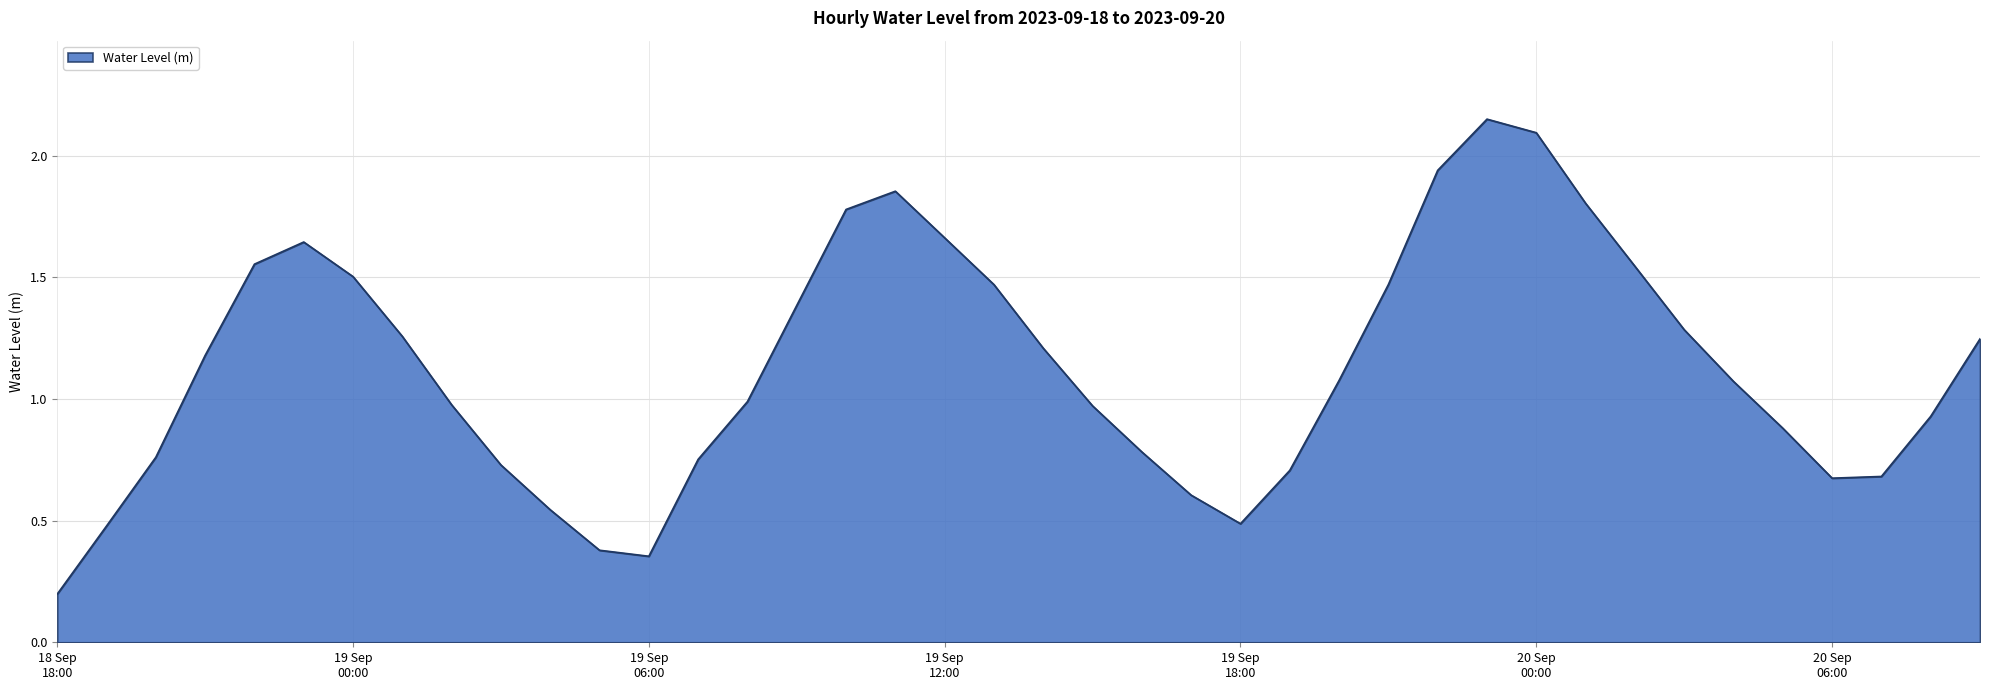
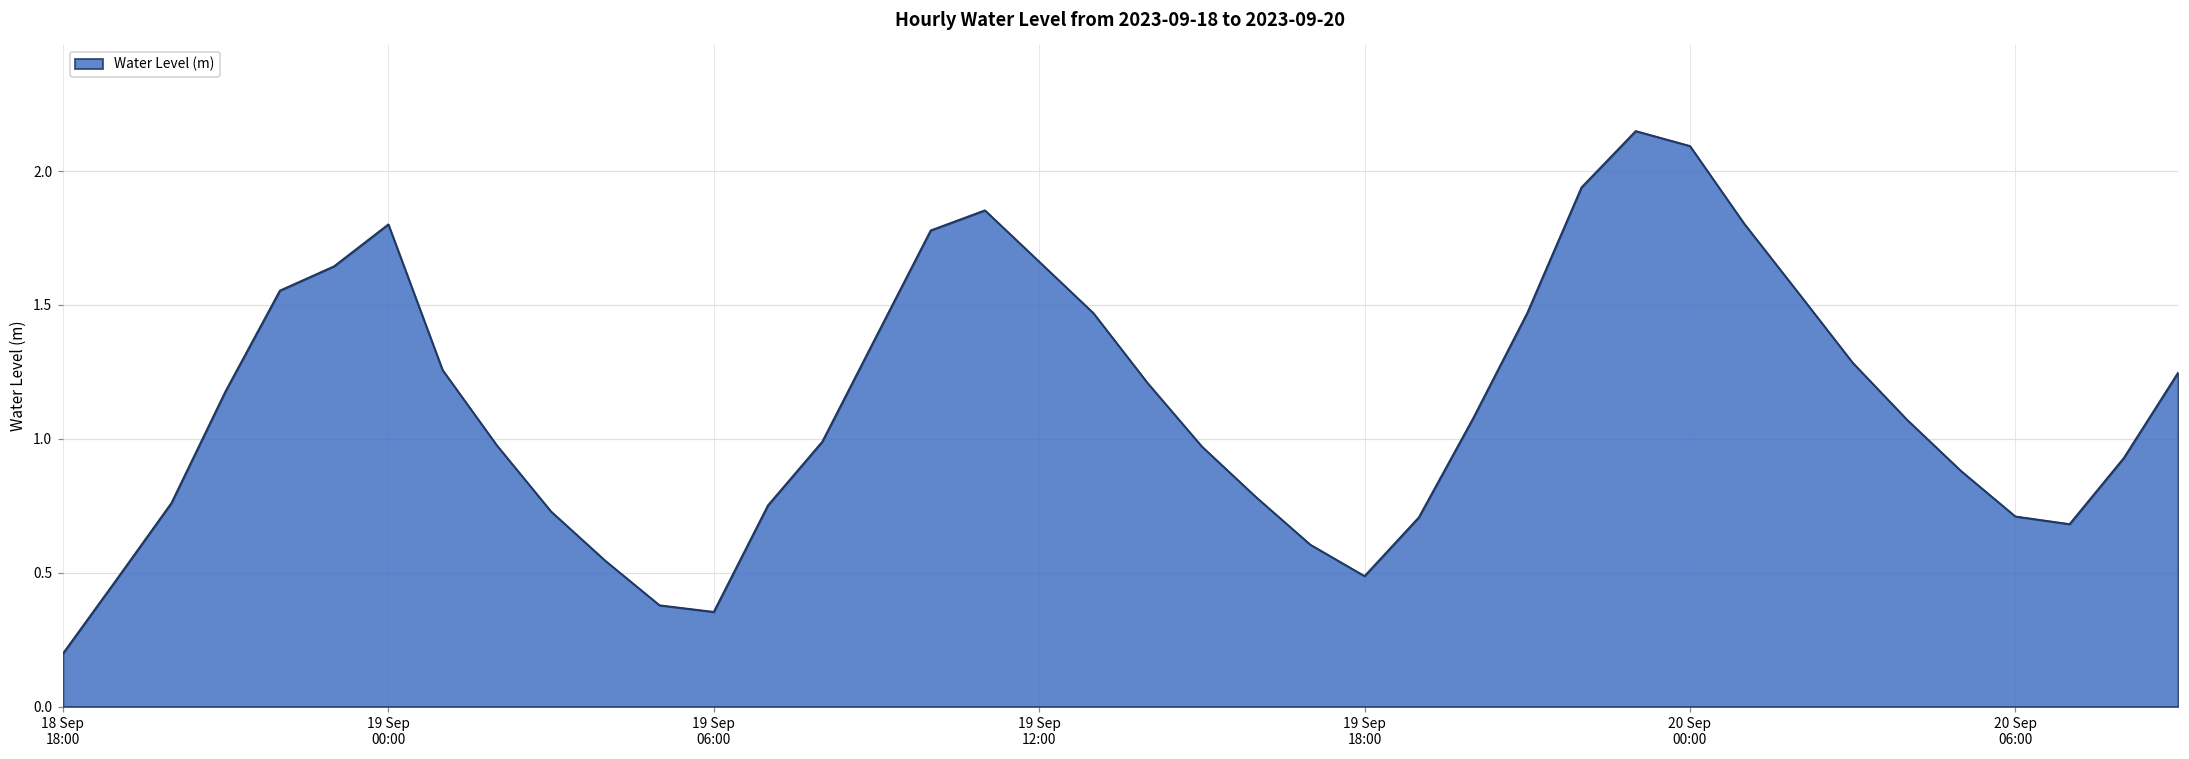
  {
    "18 Sep 18:00": 0.20,
-   "19 Sep 00:00": 1.50,
+   "19 Sep 00:00": 1.80,
    "19 Sep 06:00": 0.35,
    "19 Sep 12:00": 1.66,
    "19 Sep 18:00": 0.49,
    "20 Sep 00:00": 2.09,
-   "20 Sep 06:00": 0.67
+   "20 Sep 06:00": 0.71
  }
